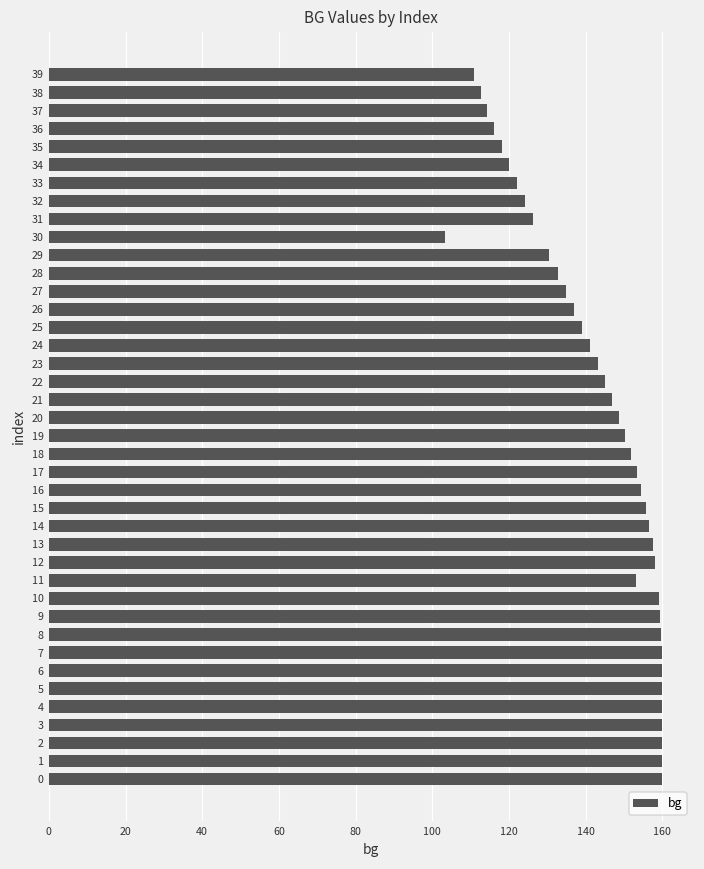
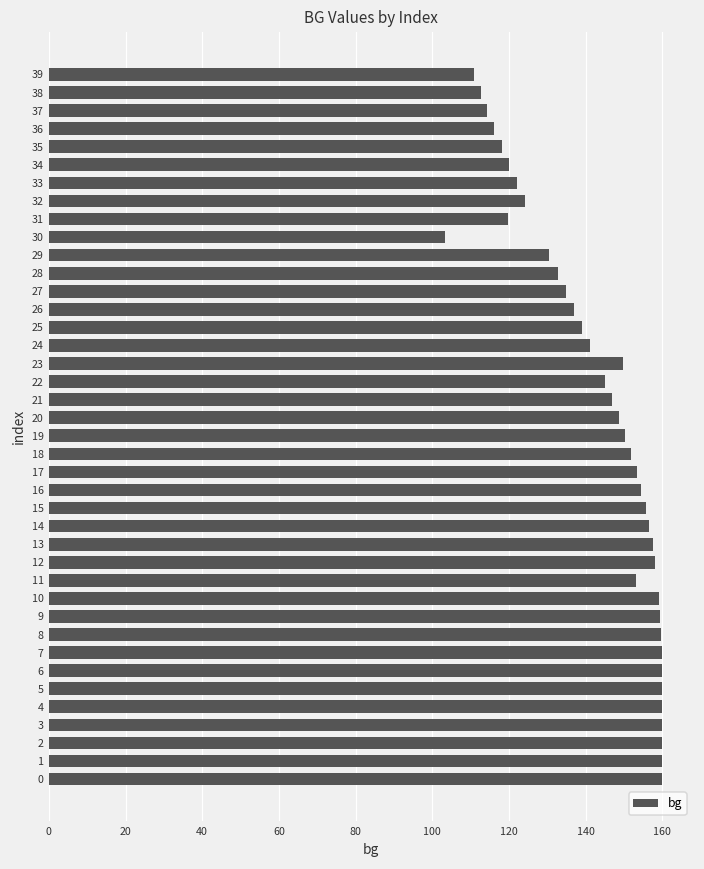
  {
    "39": 111,
    "38": 113,
    "37": 114,
    "36": 116,
    "35": 118,
    "34": 120,
    "33": 122,
    "32": 124,
-   "31": 126,
+   "31": 120,
    "30": 103,
    "29": 131,
    "28": 133,
    "27": 135,
    "26": 137,
    "25": 139,
    "24": 141,
-   "23": 143,
+   "23": 150,
    "22": 145,
    "21": 147,
    "20": 149,
    "19": 150,
    "18": 152,
    "17": 153,
    "16": 155,
    "15": 156,
    "14": 157,
    "13": 157,
    "12": 158,
    "11": 153,
    "10": 159,
    "9": 160,
    "8": 160,
    "7": 160,
    "6": 160,
    "5": 160,
    "4": 160,
    "3": 160,
    "2": 160,
    "1": 160,
    "0": 160
  }
